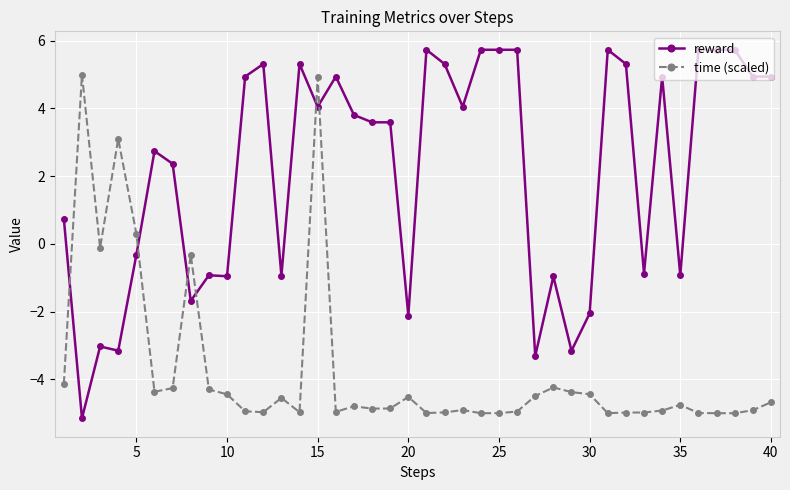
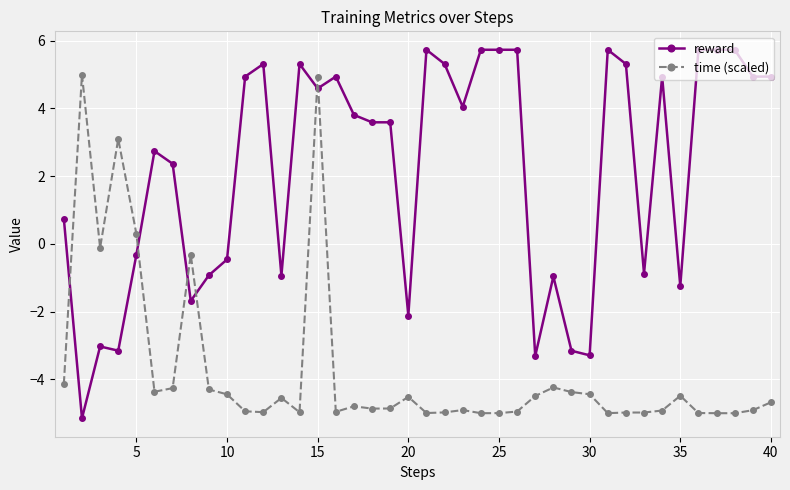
  {
    "reward": {
      "5": -0.3,
-     "10": -1.0,
-     "15": 4.1,
+     "10": -0.5,
+     "15": 4.6,
      "20": -2.1,
      "25": 5.7,
-     "30": -2.1,
-     "35": -0.9
+     "30": -3.3,
+     "35": -1.2
    },
    "time (scaled)": {
      "5": 0.3,
      "10": -4.4,
      "15": 4.9,
      "20": -4.5,
      "25": -5.0,
      "30": -4.4,
-     "35": -4.8,
+     "35": -4.5,
      "40": -4.7
    }
  }
